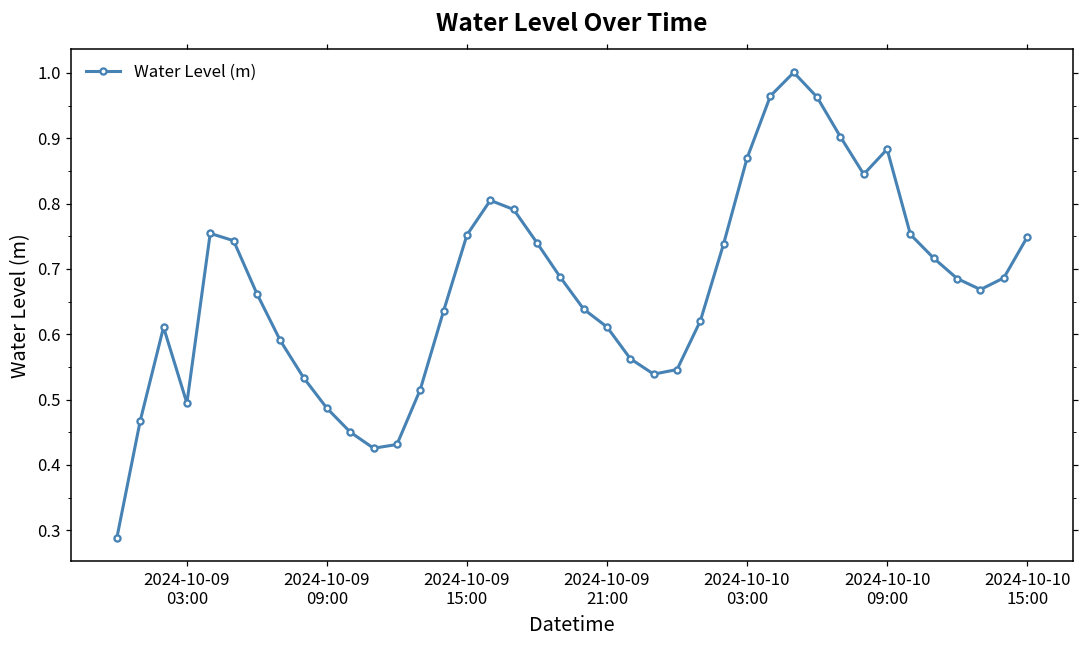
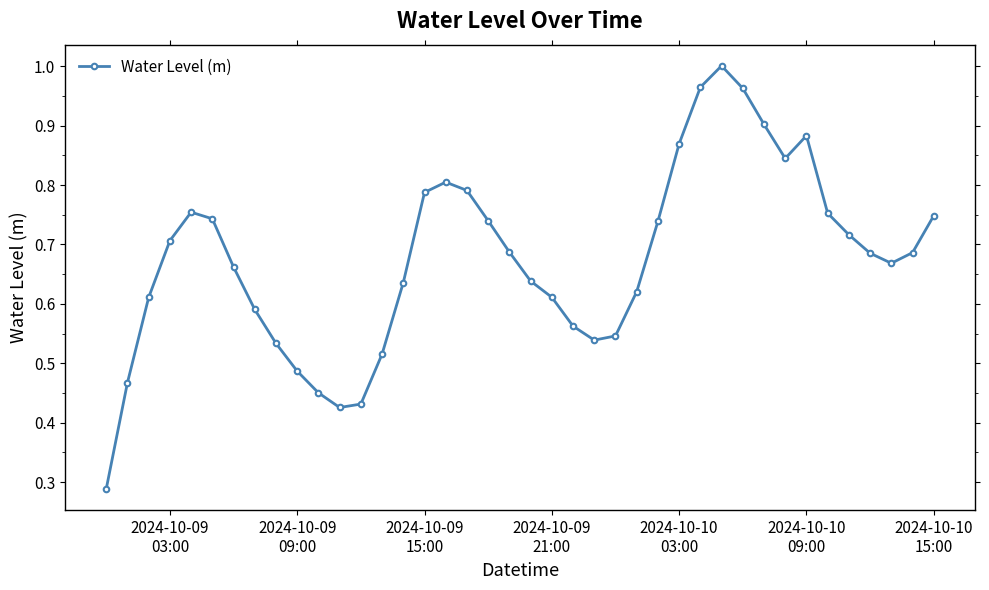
  {
-   "2024-10-09 03:00": 0.49,
+   "2024-10-09 03:00": 0.71,
    "2024-10-09 09:00": 0.49,
-   "2024-10-09 15:00": 0.75,
+   "2024-10-09 15:00": 0.79,
    "2024-10-09 21:00": 0.61,
    "2024-10-10 03:00": 0.87,
    "2024-10-10 09:00": 0.88,
    "2024-10-10 15:00": 0.75
  }
